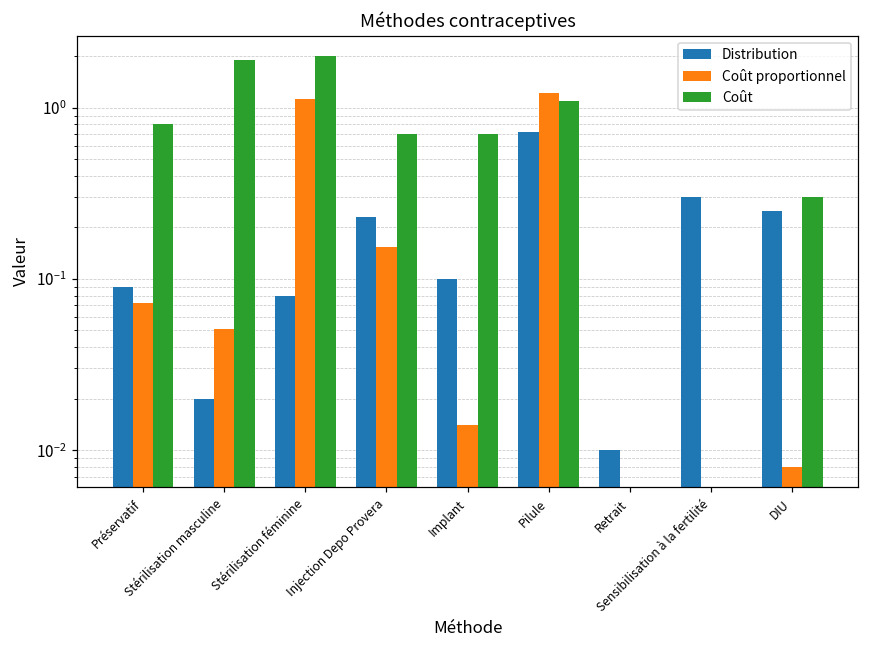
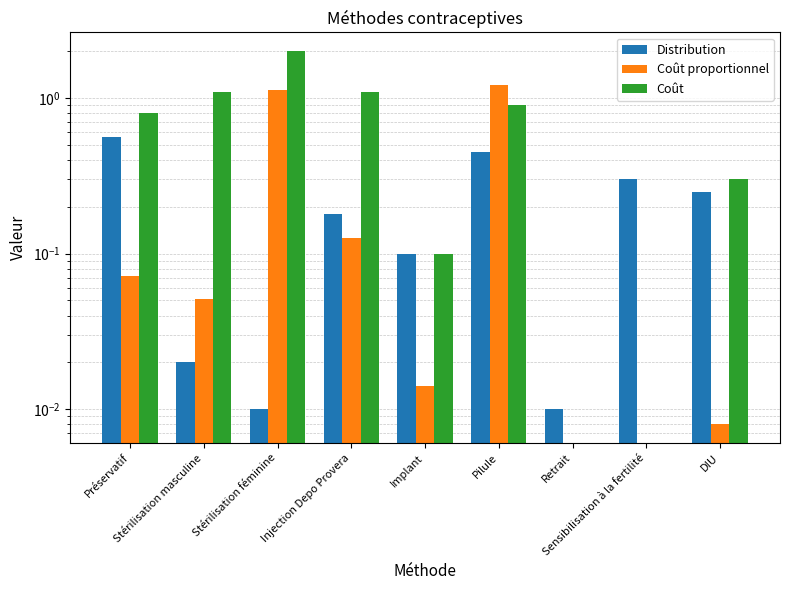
  {
    "Distribution": {
-     "Préservatif": 0.09,
+     "Préservatif": 0.56,
      "Stérilisation masculine": 0.02,
-     "Stérilisation féminine": 0.08,
-     "Injection Depo Provera": 0.23,
+     "Stérilisation féminine": 0.01,
+     "Injection Depo Provera": 0.18,
      "Implant": 0.10,
-     "Pilule": 0.7,
+     "Pilule": 0.45,
      "Retrait": 0.01,
      "Sensibilisation à la fertilité": 0.30,
      "DIU": 0.25
    },
    "Coût proportionnel": {
      "Préservatif": 0.07,
      "Stérilisation masculine": 0.05,
      "Stérilisation féminine": 1.1,
-     "Injection Depo Provera": 0.15,
+     "Injection Depo Provera": 0.13,
      "Implant": 0.014,
      "Pilule": 1.2,
      "DIU": 0.008
    },
    "Coût": {
      "Préservatif": 0.8,
-     "Stérilisation masculine": 1.9,
+     "Stérilisation masculine": 1.1,
      "Stérilisation féminine": 2.0,
-     "Injection Depo Provera": 0.7,
-     "Implant": 0.7,
-     "Pilule": 1.1,
+     "Injection Depo Provera": 1.1,
+     "Implant": 0.1,
+     "Pilule": 0.9,
      "DIU": 0.3
    }
  }
